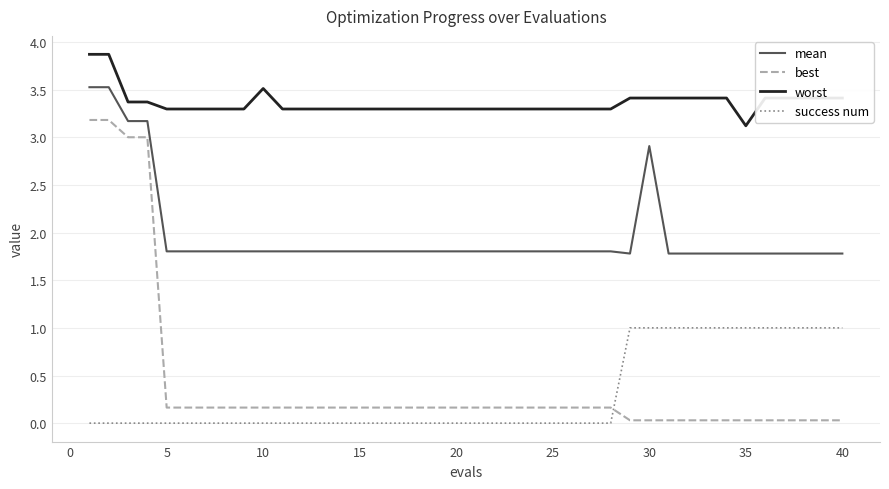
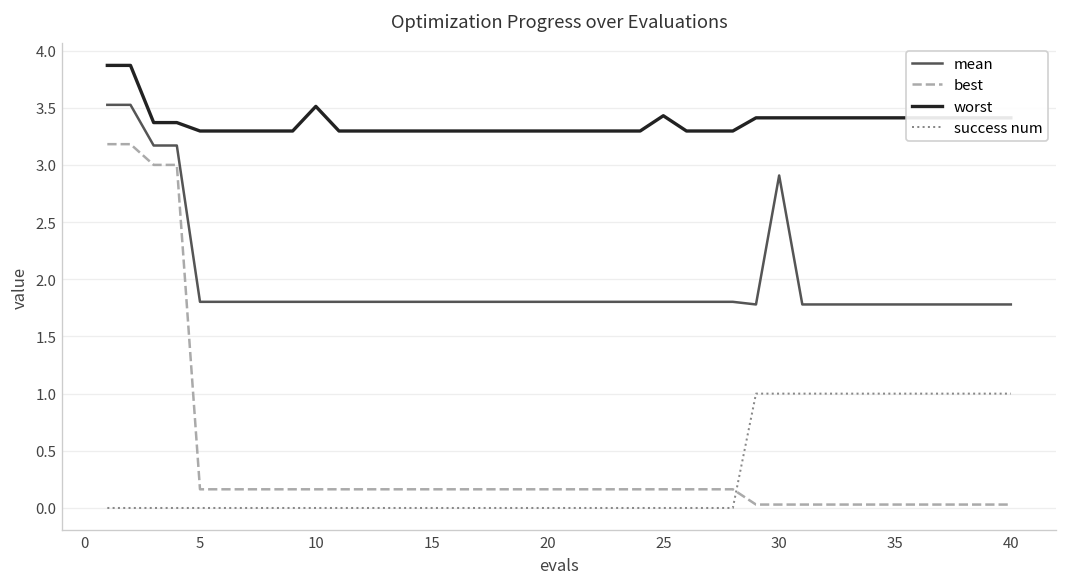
  {
    "mean": {
      "5": 1.8,
      "10": 1.8,
      "15": 1.8,
      "20": 1.8,
      "25": 1.8,
      "30": 2.9,
      "35": 1.8,
      "40": 1.8
    },
    "worst": {
      "5": 3.3,
      "10": 3.5,
      "15": 3.3,
      "20": 3.3,
-     "25": 3.3,
+     "25": 3.4,
      "30": 3.4,
-     "35": 3.1
+     "35": 3.4
    }
  }
